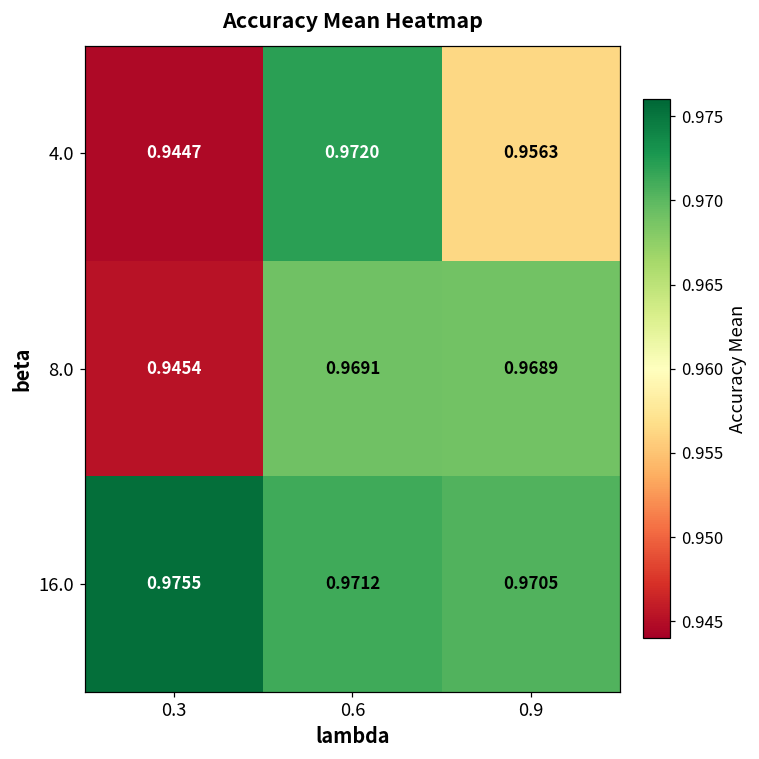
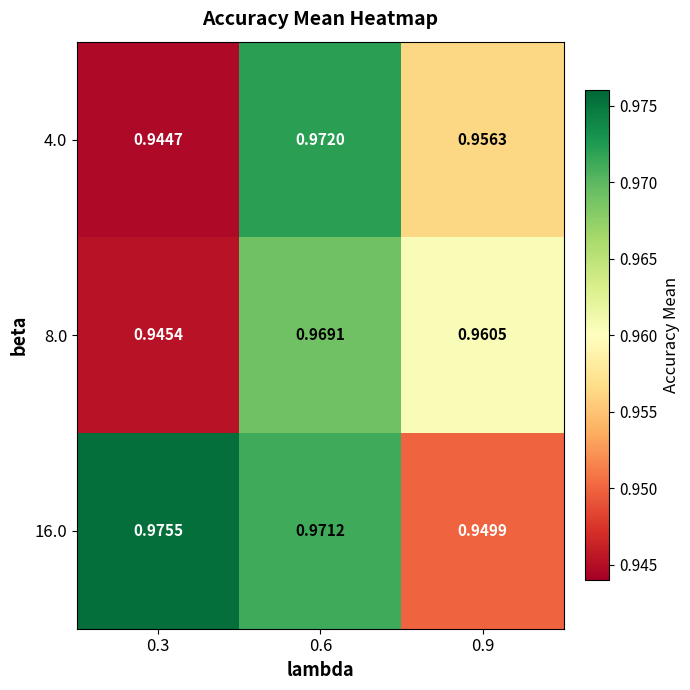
  {
    "4.0": {
      "0.3": 0.9447,
      "0.6": 0.9720,
      "0.9": 0.9563
    },
    "8.0": {
      "0.3": 0.9454,
      "0.6": 0.9691,
-     "0.9": 0.9689
+     "0.9": 0.9605
    },
    "16.0": {
      "0.3": 0.9755,
      "0.6": 0.9712,
-     "0.9": 0.9705
+     "0.9": 0.9499
    }
  }
